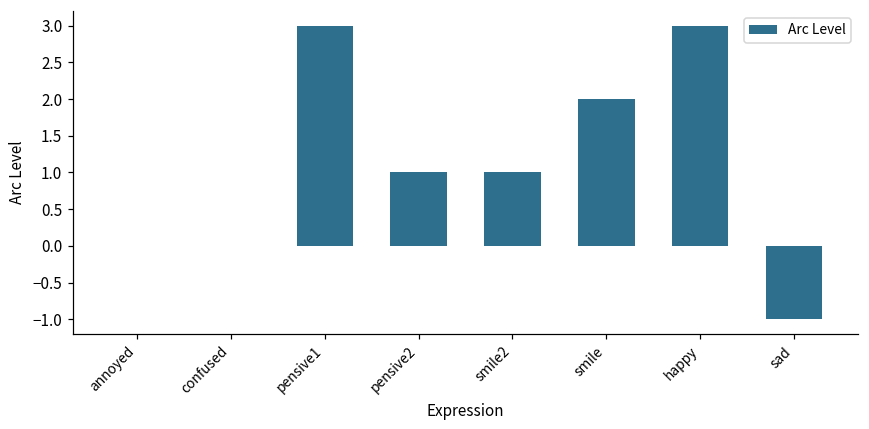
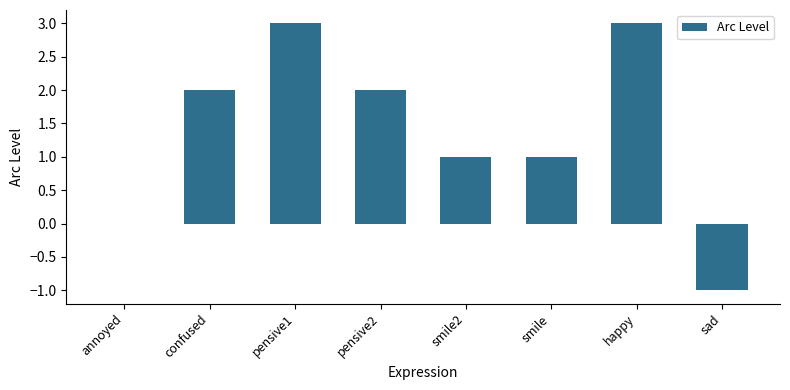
  {
    "annoyed": 0,
-   "confused": 0,
+   "confused": 2,
    "pensive1": 3,
-   "pensive2": 1,
+   "pensive2": 2,
    "smile2": 1,
-   "smile": 2,
+   "smile": 1,
    "happy": 3,
    "sad": -1
  }
